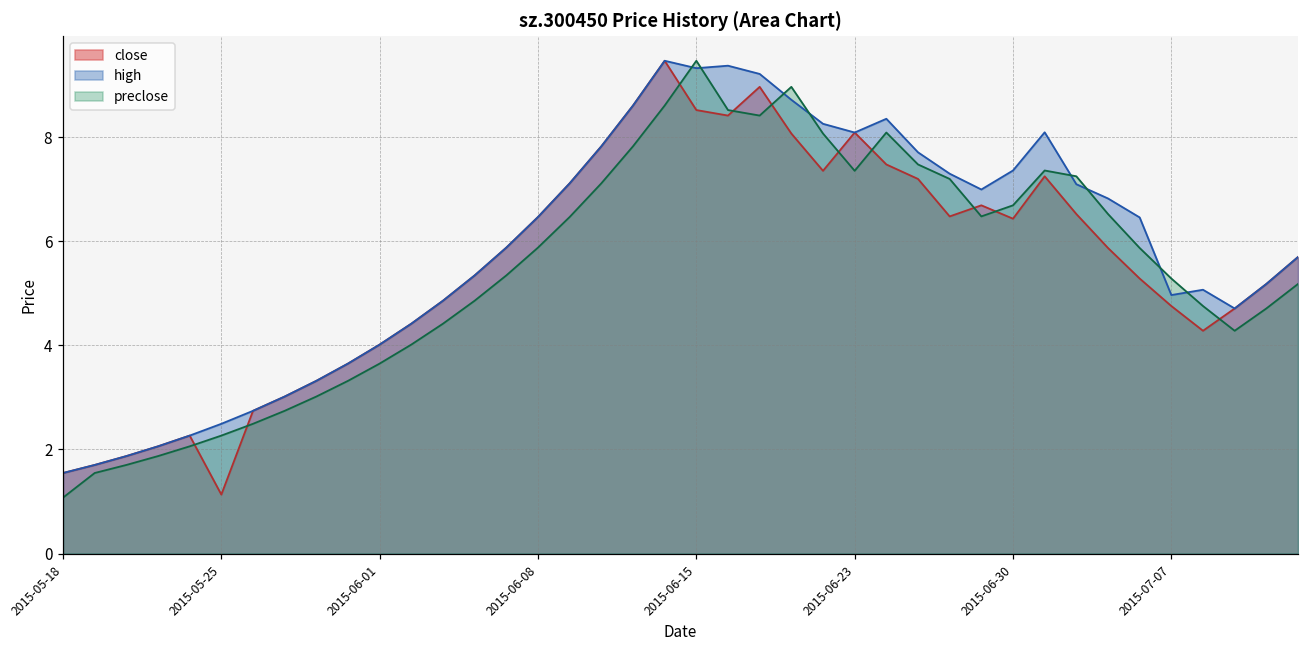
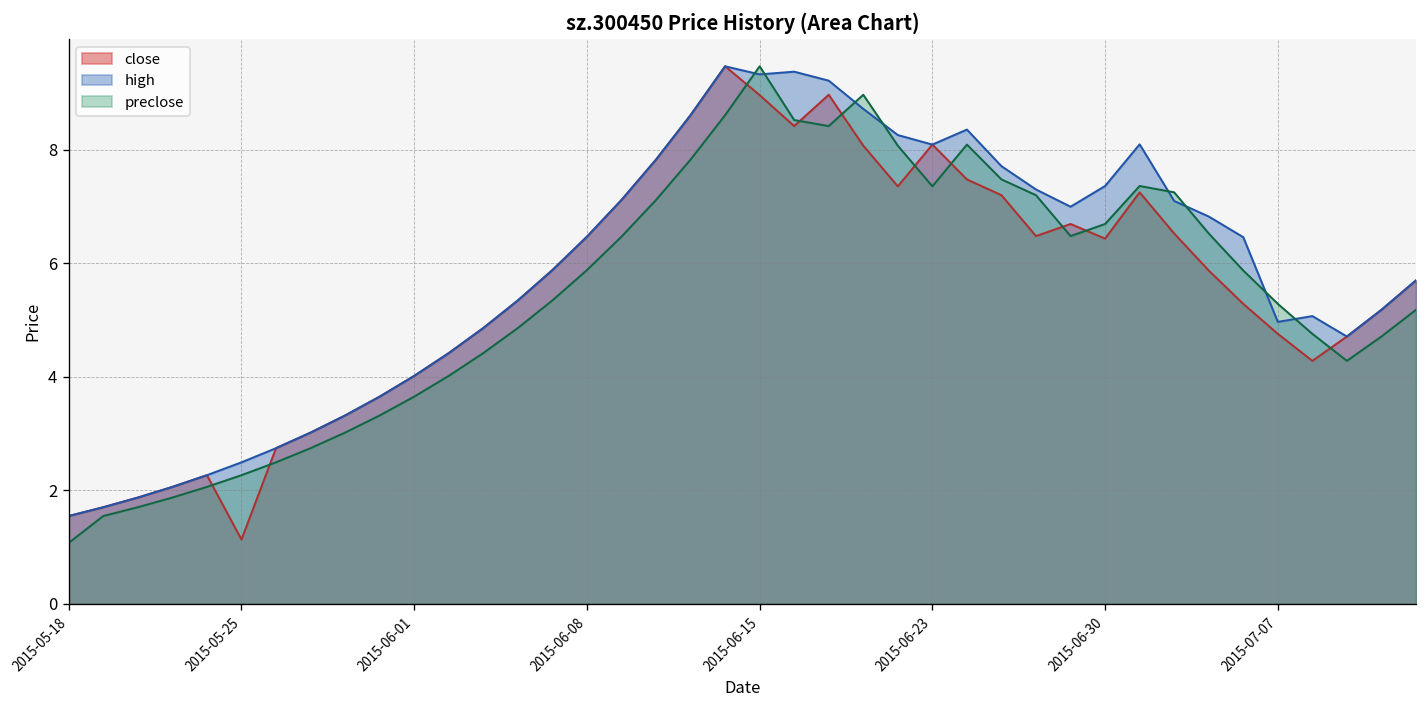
  {
    "close": {
      "2015-05-25": 1.1,
-     "2015-06-15": 8.5,
+     "2015-06-15": 9.0,
      "2015-06-30": 6.4,
      "2015-07-07": 4.8
    }
  }
